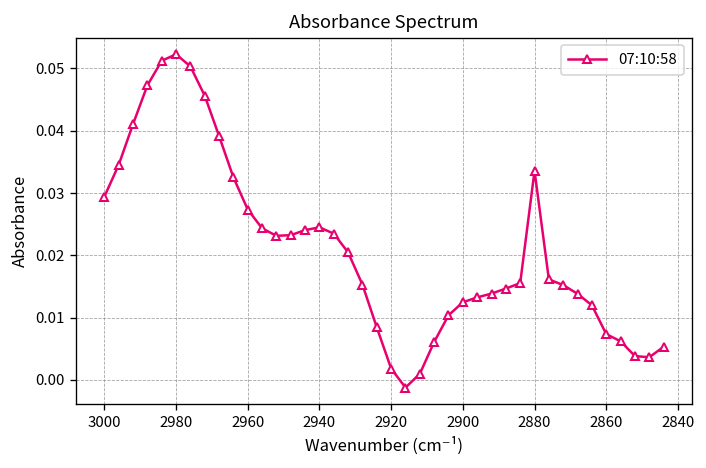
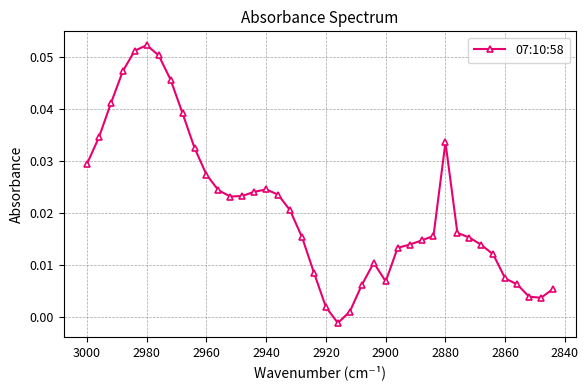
  {
    "3000": 0.029,
    "2980": 0.052,
    "2960": 0.027,
    "2940": 0.024,
    "2920": 0.002,
-   "2900": 0.012,
+   "2900": 0.007,
    "2880": 0.034,
    "2860": 0.007
  }
